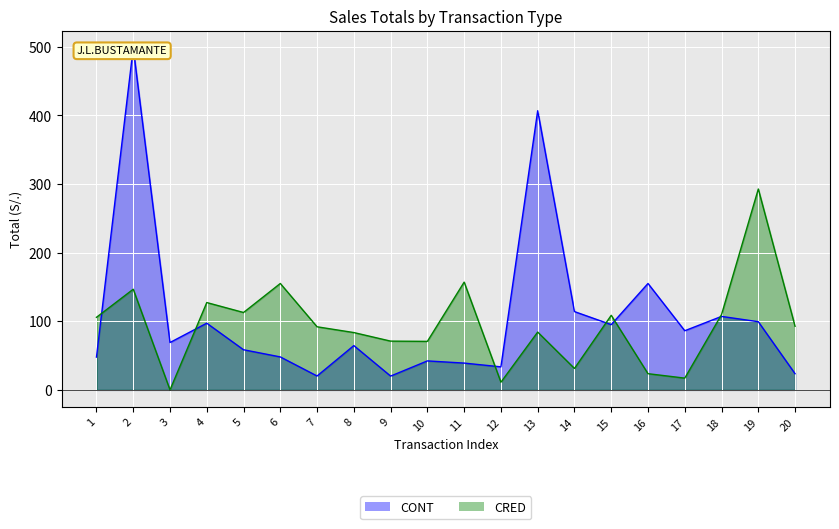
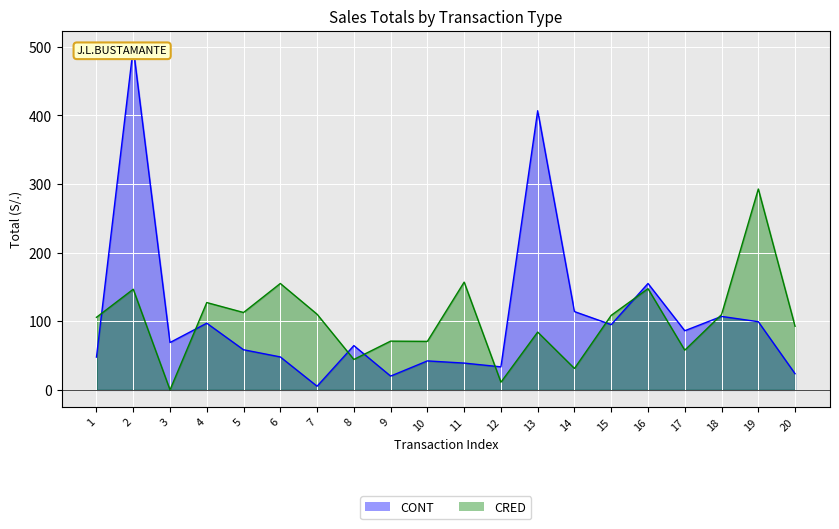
  {
    "CONT": {
      "1": 50,
      "3": 70,
      "4": 100,
      "5": 60,
      "6": 50,
-     "7": 20,
+     "7": 10,
      "8": 60,
      "9": 20,
      "10": 40,
      "11": 40,
      "12": 30,
      "13": 410,
      "14": 110,
      "15": 100,
      "16": 160,
      "17": 90,
      "19": 100,
      "20": 20
    },
    "CRED": {
      "1": 110,
      "2": 150,
      "3": 0,
      "4": 130,
      "5": 110,
      "6": 160,
-     "7": 90,
-     "8": 80,
+     "7": 110,
+     "8": 40,
      "9": 70,
      "10": 70,
      "11": 160,
      "12": 10,
      "13": 80,
      "14": 30,
      "15": 110,
-     "16": 20,
-     "17": 20,
+     "16": 150,
+     "17": 60,
      "19": 290,
      "20": 90
    }
  }
